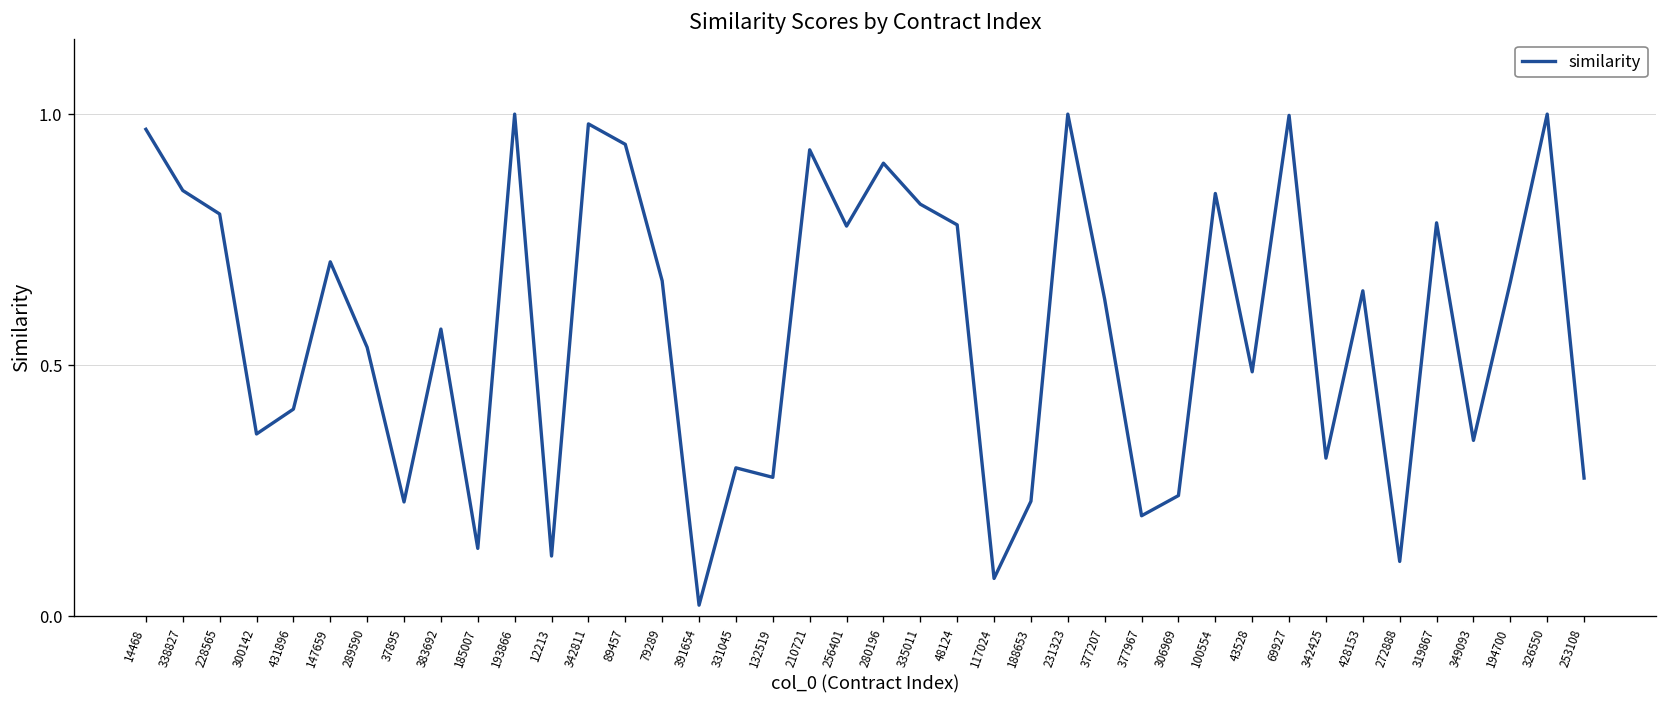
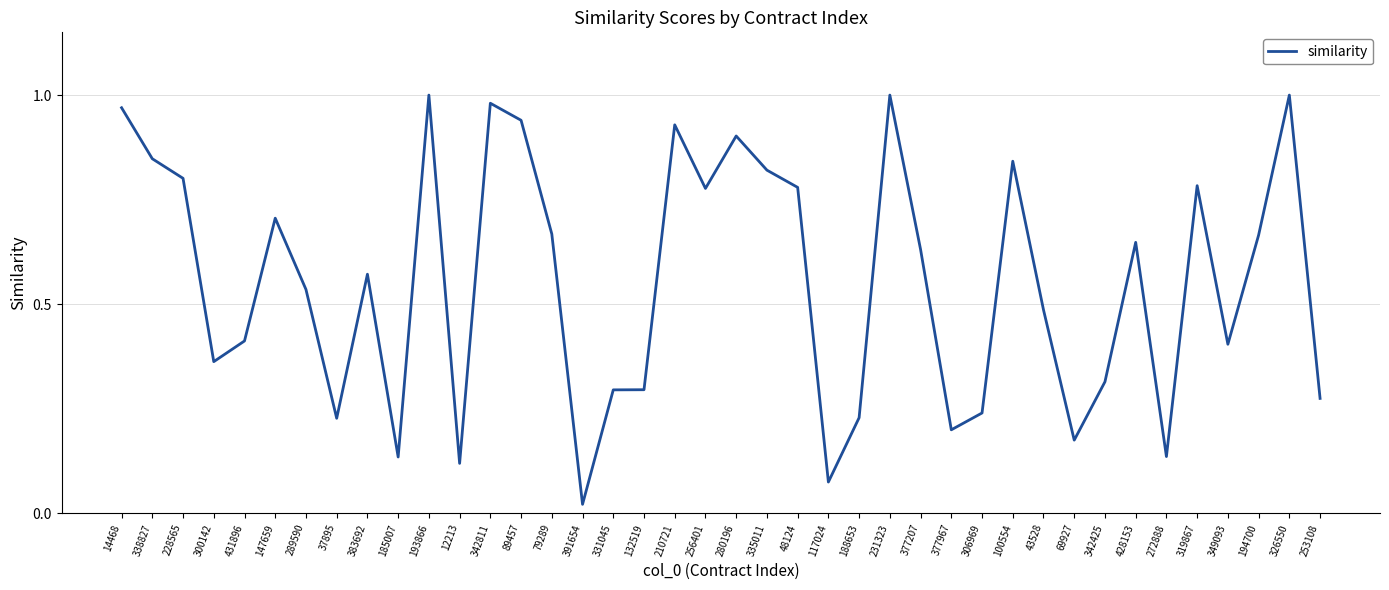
  {
    "14468": 0.97,
    "338827": 0.85,
    "228565": 0.80,
    "300142": 0.36,
    "431896": 0.41,
    "147659": 0.71,
    "289590": 0.54,
    "37895": 0.23,
    "383692": 0.57,
    "185007": 0.13,
    "193866": 1.00,
    "12213": 0.12,
    "342811": 0.98,
    "89457": 0.94,
    "79289": 0.67,
    "391654": 0.02,
    "331045": 0.30,
-   "132519": 0.28,
+   "132519": 0.30,
    "210721": 0.93,
    "256401": 0.78,
    "280196": 0.90,
    "335011": 0.82,
    "48124": 0.78,
    "117024": 0.08,
    "188653": 0.23,
    "231323": 1.00,
    "377207": 0.63,
    "377967": 0.20,
    "306969": 0.24,
    "100554": 0.84,
    "43528": 0.49,
-   "69927": 1.00,
+   "69927": 0.18,
    "342425": 0.31,
    "428153": 0.65,
-   "272888": 0.11,
+   "272888": 0.14,
    "319867": 0.78,
-   "349093": 0.35,
+   "349093": 0.40,
    "194700": 0.67,
    "326550": 1.00,
    "253108": 0.27
  }
